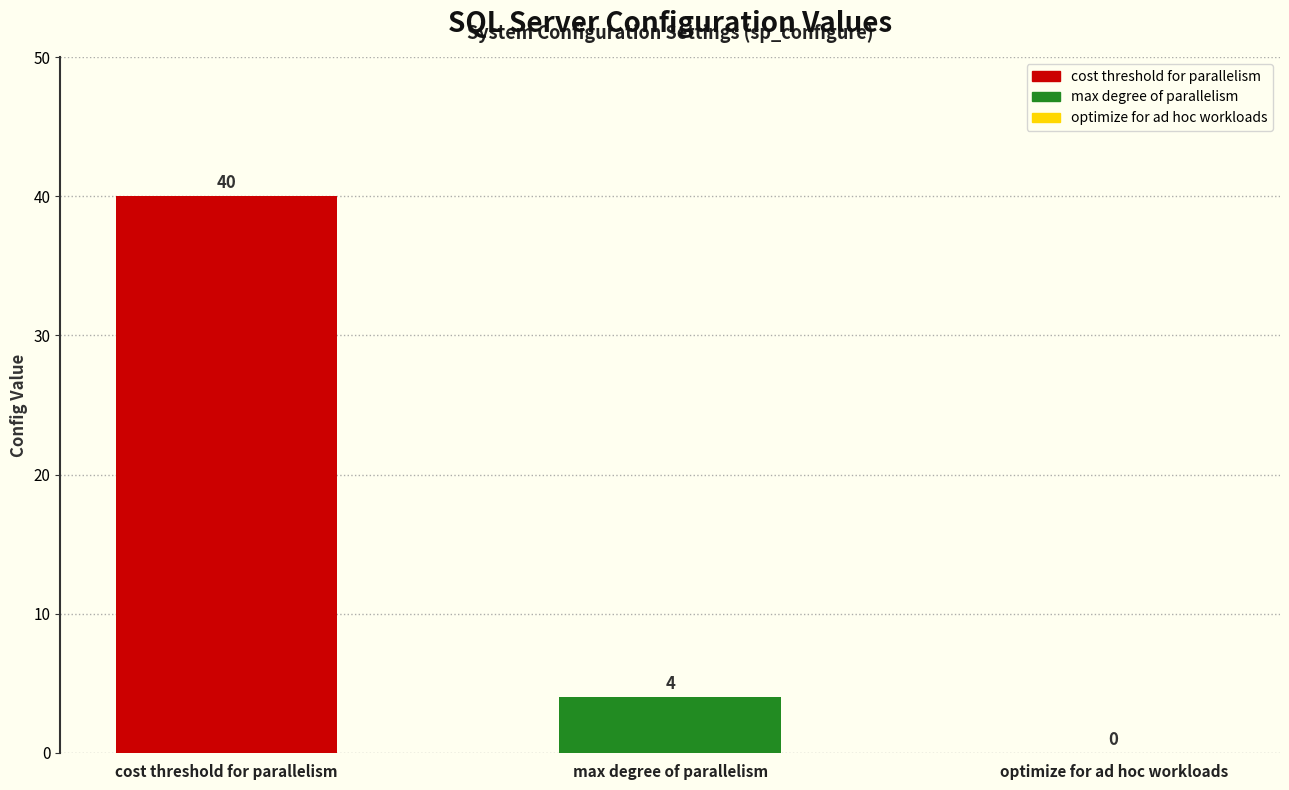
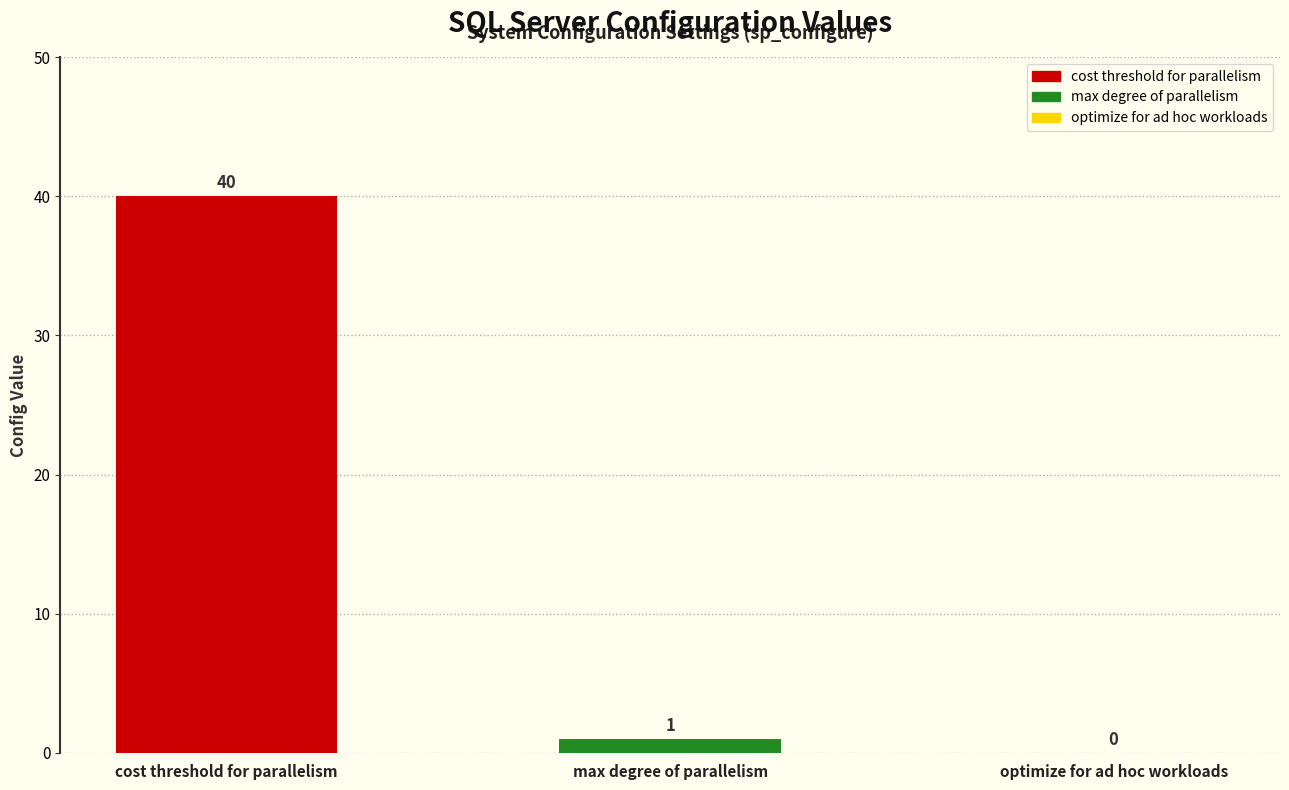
  {
    "cost threshold for parallelism": 40,
-   "max degree of parallelism": 4,
+   "max degree of parallelism": 1,
    "optimize for ad hoc workloads": 0
  }
